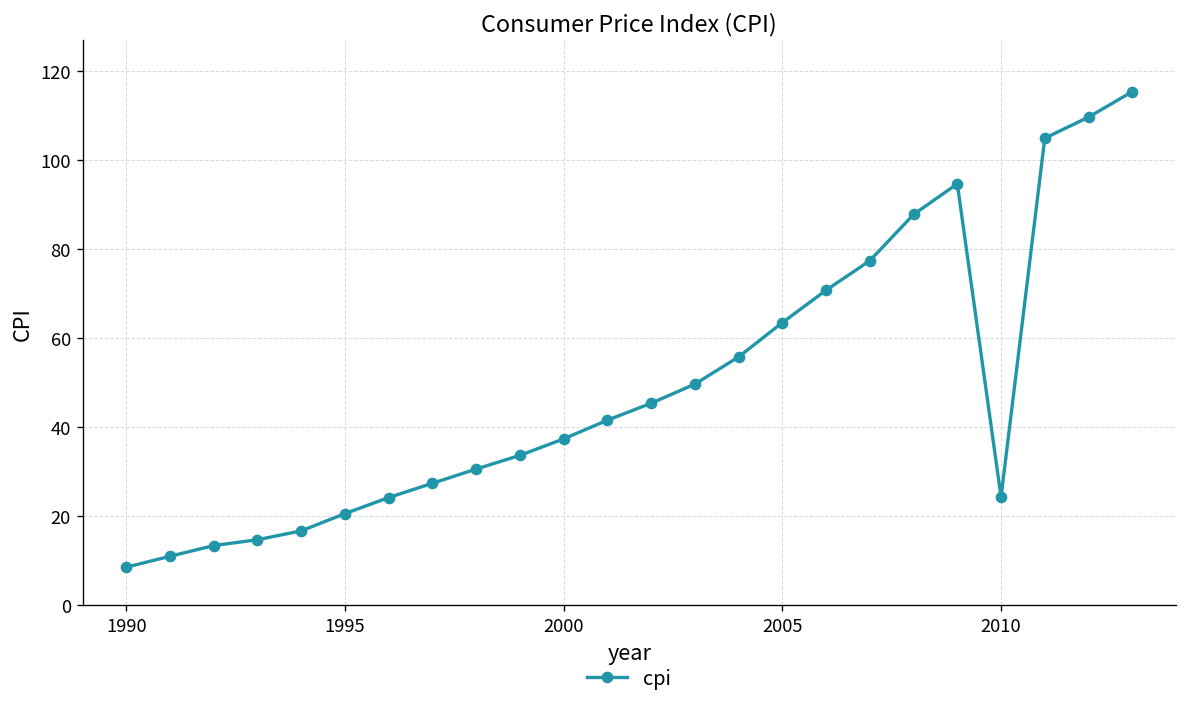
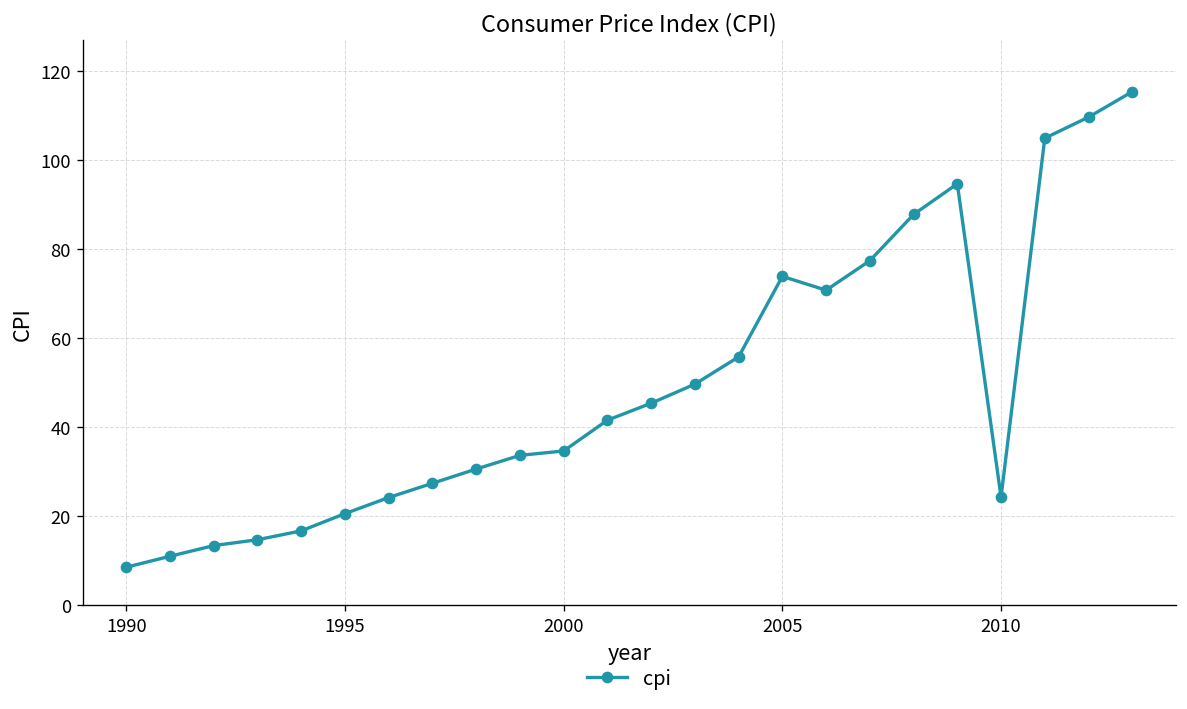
  {
    "1990": 9,
    "1995": 21,
-   "2000": 37,
-   "2005": 63,
+   "2000": 35,
+   "2005": 74,
    "2010": 24
  }
